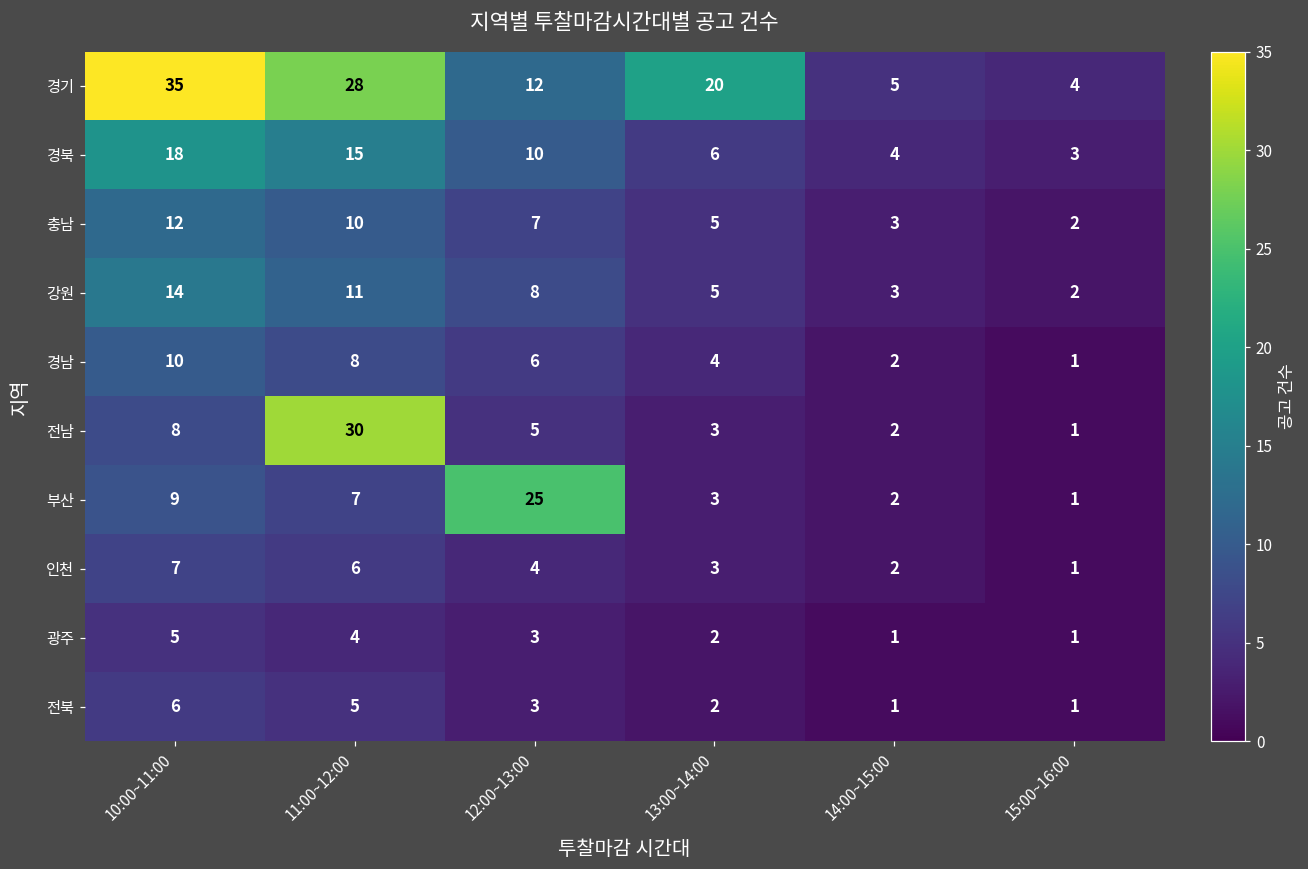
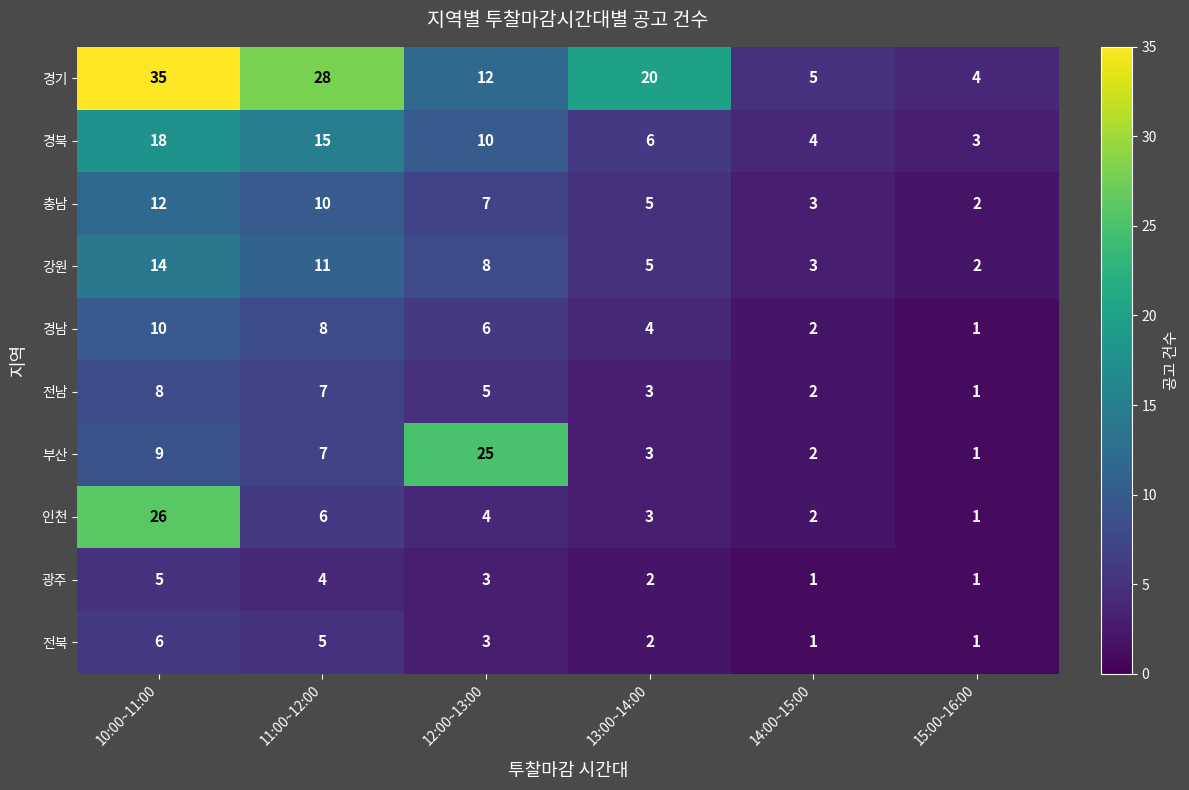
  {
    "경기": {
      "10:00~11:00": 35,
      "11:00~12:00": 28,
      "12:00~13:00": 12,
      "13:00~14:00": 20,
      "14:00~15:00": 5,
      "15:00~16:00": 4
    },
    "경북": {
      "10:00~11:00": 18,
      "11:00~12:00": 15,
      "12:00~13:00": 10,
      "13:00~14:00": 6,
      "14:00~15:00": 4,
      "15:00~16:00": 3
    },
    "충남": {
      "10:00~11:00": 12,
      "11:00~12:00": 10,
      "12:00~13:00": 7,
      "13:00~14:00": 5,
      "14:00~15:00": 3,
      "15:00~16:00": 2
    },
    "강원": {
      "10:00~11:00": 14,
      "11:00~12:00": 11,
      "12:00~13:00": 8,
      "13:00~14:00": 5,
      "14:00~15:00": 3,
      "15:00~16:00": 2
    },
    "경남": {
      "10:00~11:00": 10,
      "11:00~12:00": 8,
      "12:00~13:00": 6,
      "13:00~14:00": 4,
      "14:00~15:00": 2,
      "15:00~16:00": 1
    },
    "전남": {
      "10:00~11:00": 8,
-     "11:00~12:00": 30,
+     "11:00~12:00": 7,
      "12:00~13:00": 5,
      "13:00~14:00": 3,
      "14:00~15:00": 2,
      "15:00~16:00": 1
    },
    "부산": {
      "10:00~11:00": 9,
      "11:00~12:00": 7,
      "12:00~13:00": 25,
      "13:00~14:00": 3,
      "14:00~15:00": 2,
      "15:00~16:00": 1
    },
    "인천": {
-     "10:00~11:00": 7,
+     "10:00~11:00": 26,
      "11:00~12:00": 6,
      "12:00~13:00": 4,
      "13:00~14:00": 3,
      "14:00~15:00": 2,
      "15:00~16:00": 1
    },
    "광주": {
      "10:00~11:00": 5,
      "11:00~12:00": 4,
      "12:00~13:00": 3,
      "13:00~14:00": 2,
      "14:00~15:00": 1,
      "15:00~16:00": 1
    },
    "전북": {
      "10:00~11:00": 6,
      "11:00~12:00": 5,
      "12:00~13:00": 3,
      "13:00~14:00": 2,
      "14:00~15:00": 1,
      "15:00~16:00": 1
    }
  }
